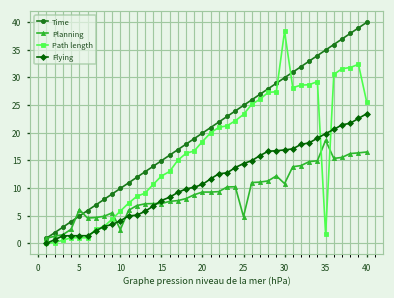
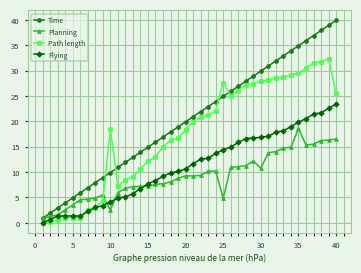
  {
    "Planning": {
-     "5": 6,
+     "5": 4,
      "10": 2,
      "20": 9,
      "25": 5,
      "30": 11,
      "35": 19,
      "40": 16
    },
    "Path length": {
-     "10": 6,
+     "10": 19,
      "15": 12,
      "20": 18,
-     "25": 23,
-     "30": 38,
-     "35": 2,
+     "25": 28,
+     "30": 28,
+     "35": 29,
      "40": 26
    }
  }
